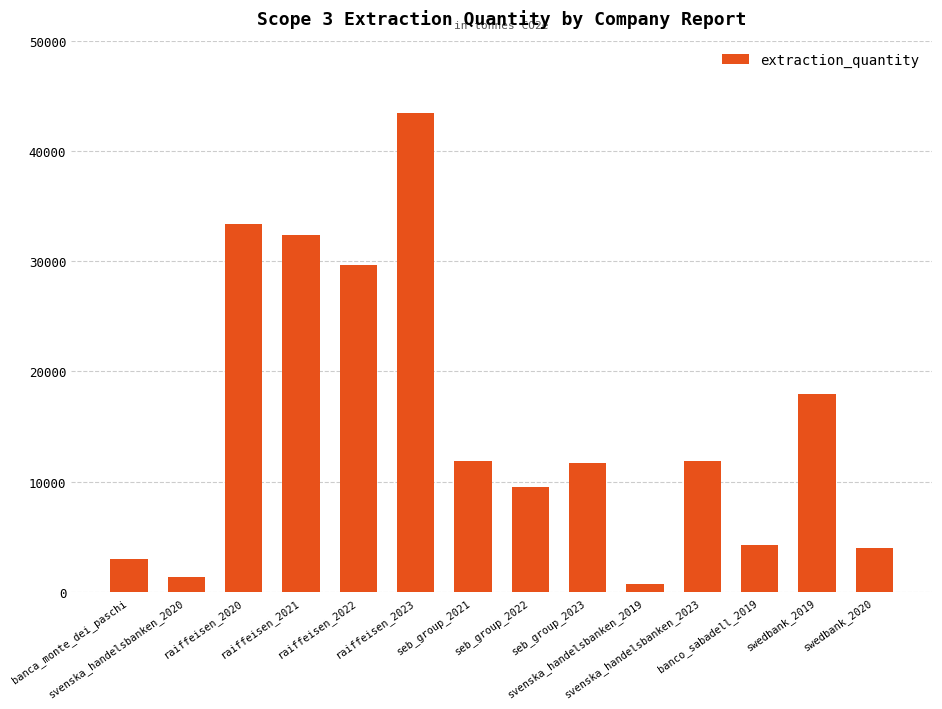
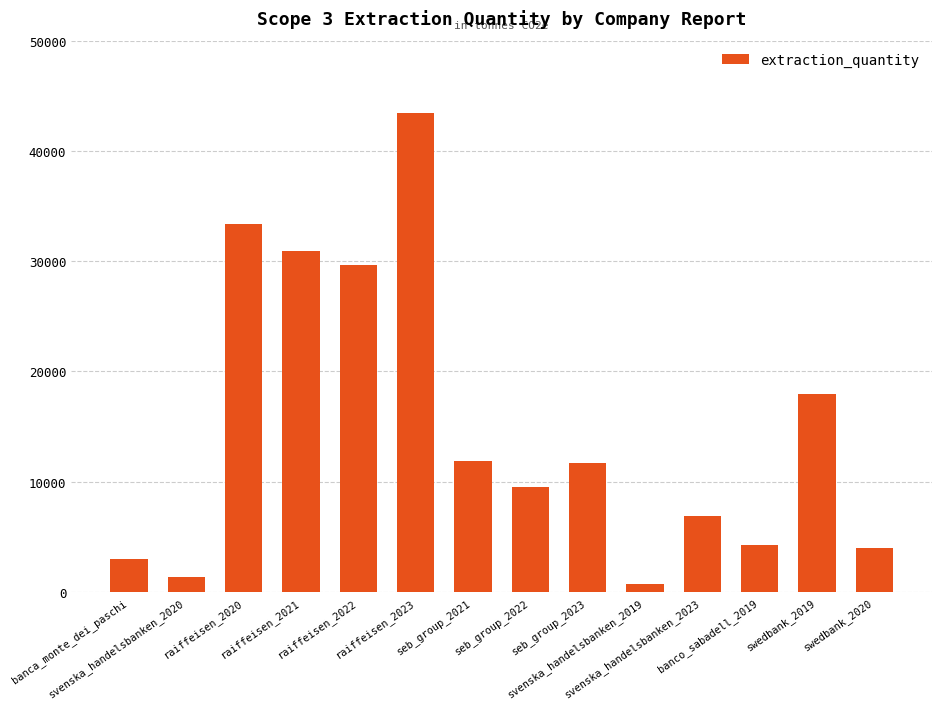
  {
    "banca_monte_dei_paschi": 3000,
    "svenska_handelsbanken_2020": 1300,
    "raiffeisen_2020": 33400,
-   "raiffeisen_2021": 32400,
+   "raiffeisen_2021": 30900,
    "raiffeisen_2022": 29700,
    "raiffeisen_2023": 43500,
    "seb_group_2021": 11900,
    "seb_group_2022": 9500,
    "seb_group_2023": 11700,
    "svenska_handelsbanken_2019": 700,
-   "svenska_handelsbanken_2023": 11900,
+   "svenska_handelsbanken_2023": 6900,
    "banco_sabadell_2019": 4300,
    "swedbank_2019": 17900,
    "swedbank_2020": 4000
  }
